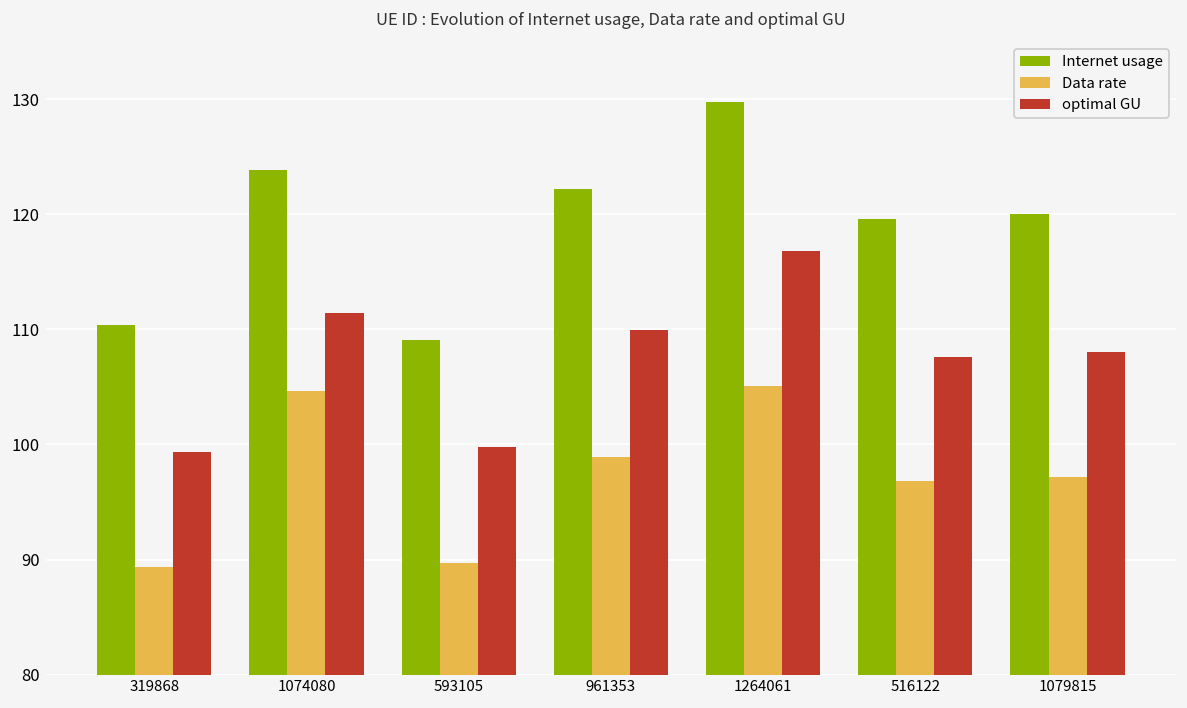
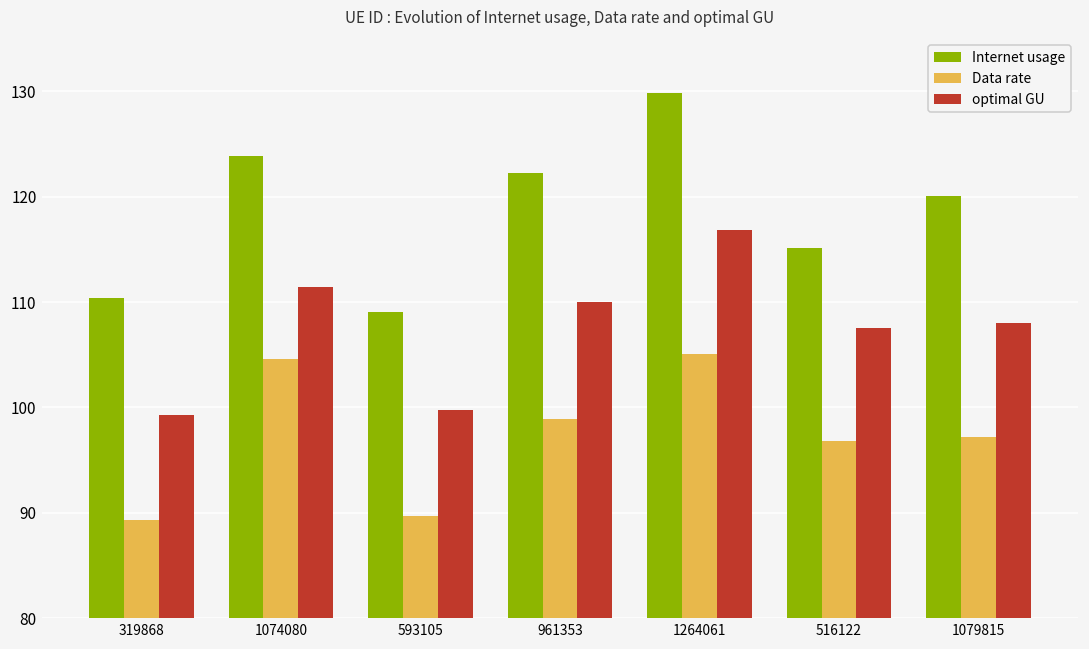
  {
    "Internet usage": {
      "319868": 110,
      "1074080": 124,
      "593105": 109,
      "961353": 122,
      "1264061": 130,
-     "516122": 120,
+     "516122": 115,
      "1079815": 120
    },
    "Data rate": {
      "319868": 89,
      "1074080": 105,
      "593105": 90,
      "961353": 99,
      "1264061": 105,
      "516122": 97,
      "1079815": 97
    },
    "optimal GU": {
      "319868": 99,
      "1074080": 111,
      "593105": 100,
      "961353": 110,
      "1264061": 117,
      "516122": 108,
      "1079815": 108
    }
  }
